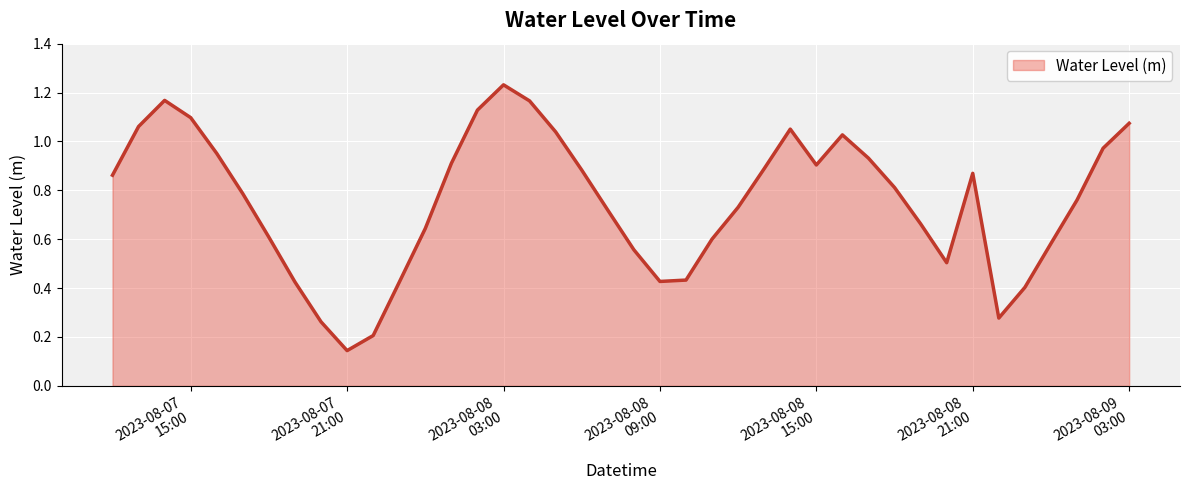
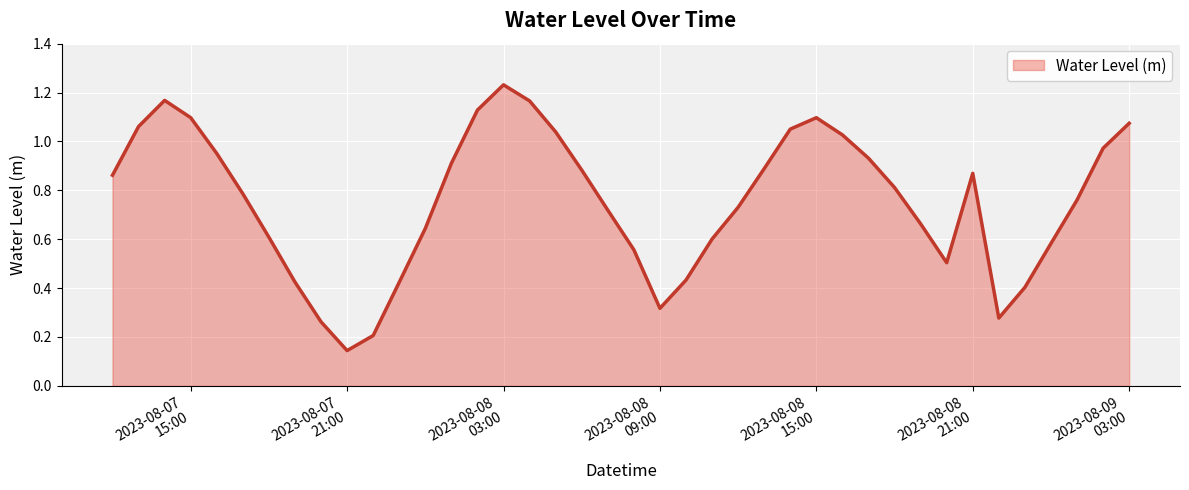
  {
    "2023-08-07 15:00": 1.10,
    "2023-08-07 21:00": 0.14,
    "2023-08-08 03:00": 1.23,
-   "2023-08-08 09:00": 0.43,
-   "2023-08-08 15:00": 0.90,
+   "2023-08-08 09:00": 0.32,
+   "2023-08-08 15:00": 1.10,
    "2023-08-08 21:00": 0.87,
    "2023-08-09 03:00": 1.07
  }
